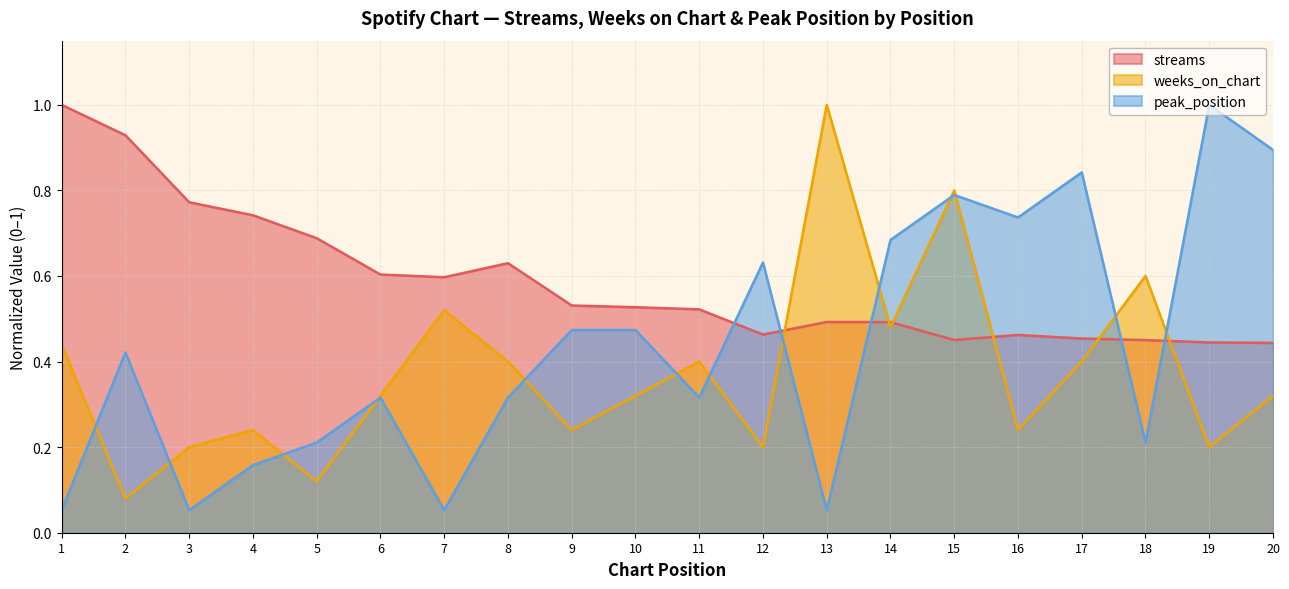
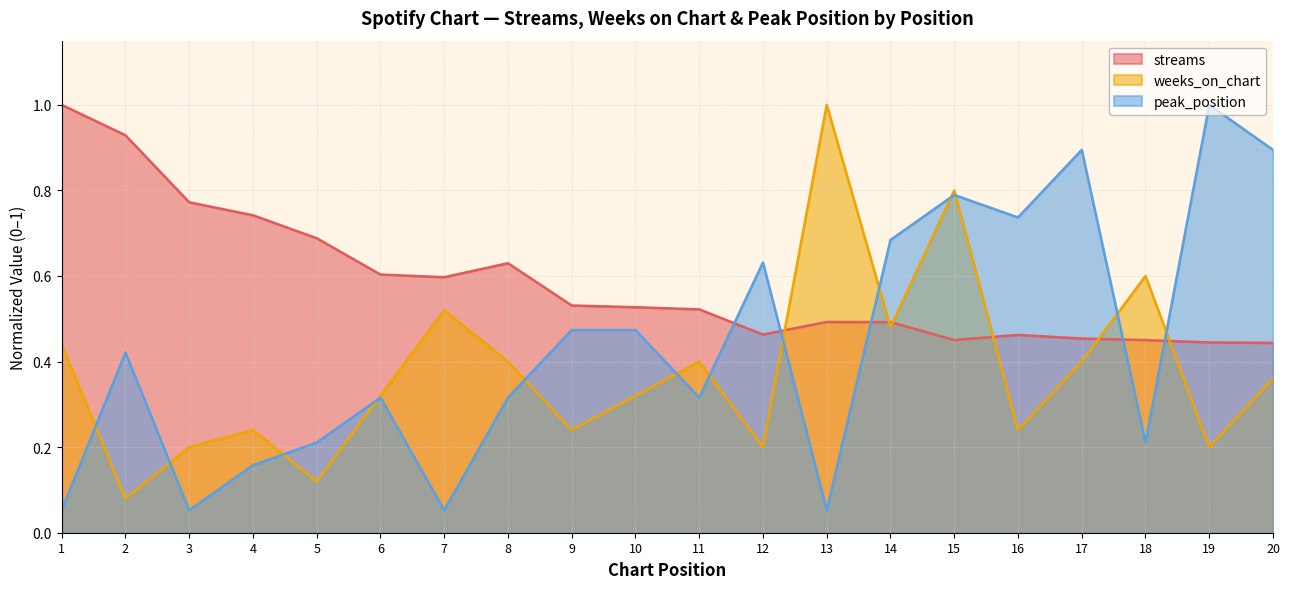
  {
    "streams": {
      "1": 1.00,
      "2": 0.93,
      "3": 0.77,
      "4": 0.74,
      "5": 0.69,
      "6": 0.60,
      "7": 0.60,
      "8": 0.63,
      "9": 0.53,
      "10": 0.53,
      "11": 0.52,
      "12": 0.46,
      "13": 0.49,
      "14": 0.49,
      "15": 0.45,
      "16": 0.46,
      "17": 0.45,
      "18": 0.45,
      "19": 0.44,
      "20": 0.44
    },
    "weeks_on_chart": {
      "1": 0.44,
      "2": 0.08,
      "3": 0.20,
      "4": 0.24,
      "5": 0.12,
      "7": 0.52,
      "8": 0.40,
      "9": 0.24,
      "10": 0.32,
      "11": 0.40,
      "12": 0.20,
      "13": 1.00,
      "14": 0.48,
      "15": 0.80,
      "16": 0.24,
      "17": 0.40,
      "18": 0.60,
      "19": 0.20,
-     "20": 0.32
+     "20": 0.36
    },
    "peak_position": {
      "1": 0.05,
      "2": 0.42,
      "3": 0.05,
      "4": 0.16,
      "5": 0.21,
      "7": 0.05,
      "8": 0.32,
      "9": 0.47,
      "10": 0.47,
      "11": 0.32,
      "12": 0.63,
      "13": 0.05,
      "14": 0.68,
      "15": 0.79,
      "16": 0.74,
-     "17": 0.84,
+     "17": 0.89,
      "18": 0.21,
      "20": 0.89
    }
  }
